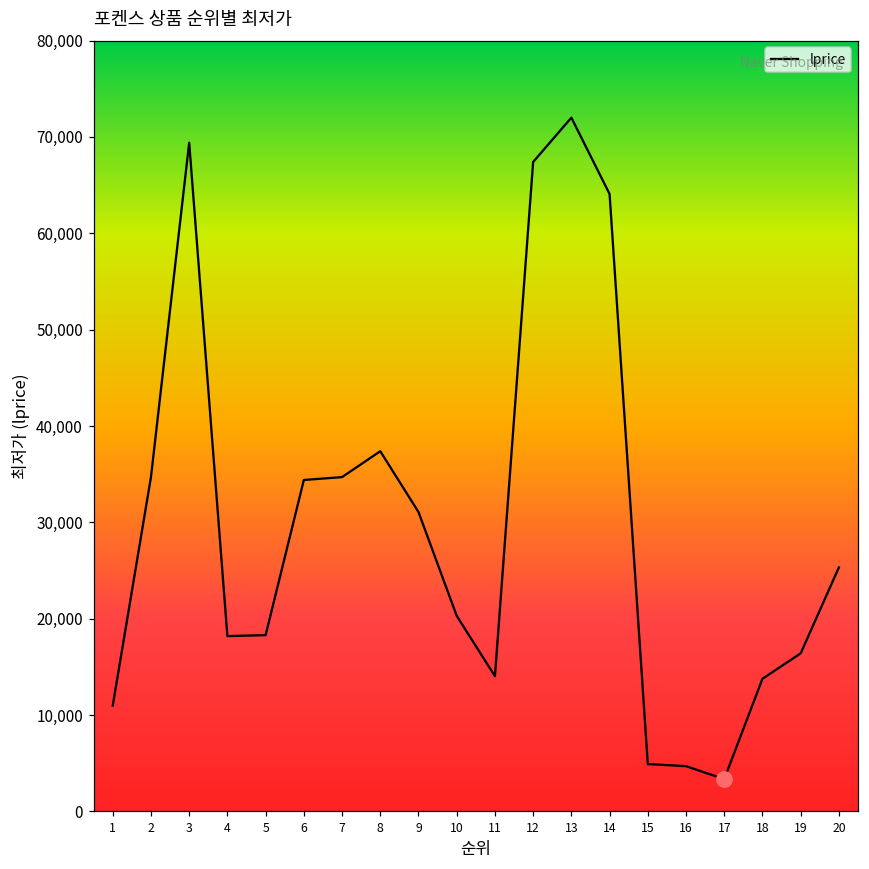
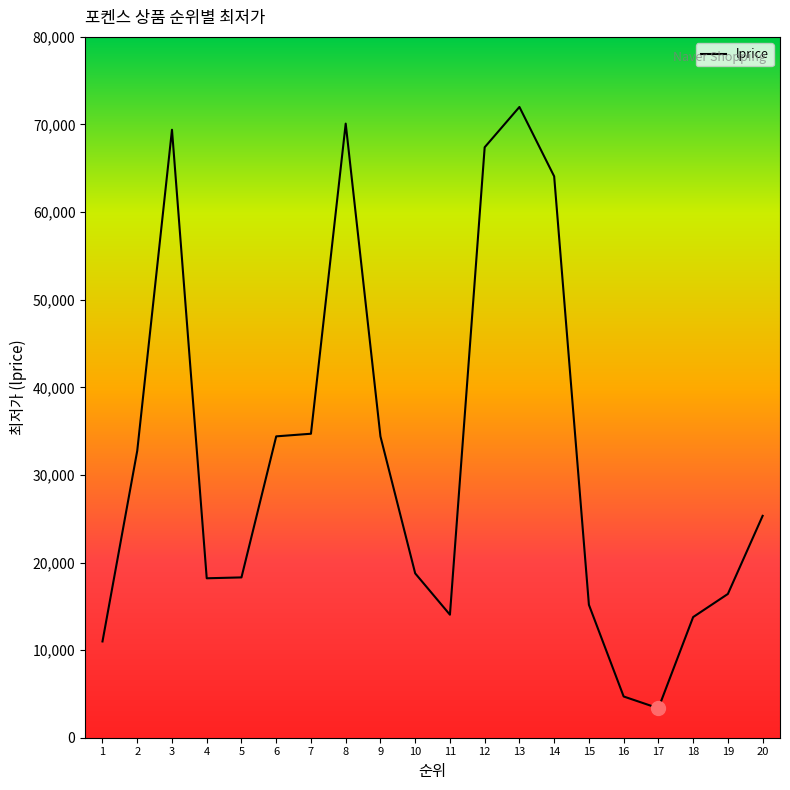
  {
    "lprice": {
      "1": "11,000",
-     "2": "35,000",
+     "2": "33,000",
      "3": "69,000",
      "4": "18,000",
      "5": "18,000",
      "6": "34,000",
      "7": "35,000",
-     "8": "37,000",
-     "9": "31,000",
-     "10": "20,000",
+     "8": "70,000",
+     "9": "34,000",
+     "10": "19,000",
      "11": "14,000",
      "12": "67,000",
      "13": "72,000",
      "14": "64,000",
-     "15": "5,000",
+     "15": "15,000",
      "16": "5,000",
      "18": "14,000",
      "19": "16,000",
      "20": "25,000"
    }
  }
